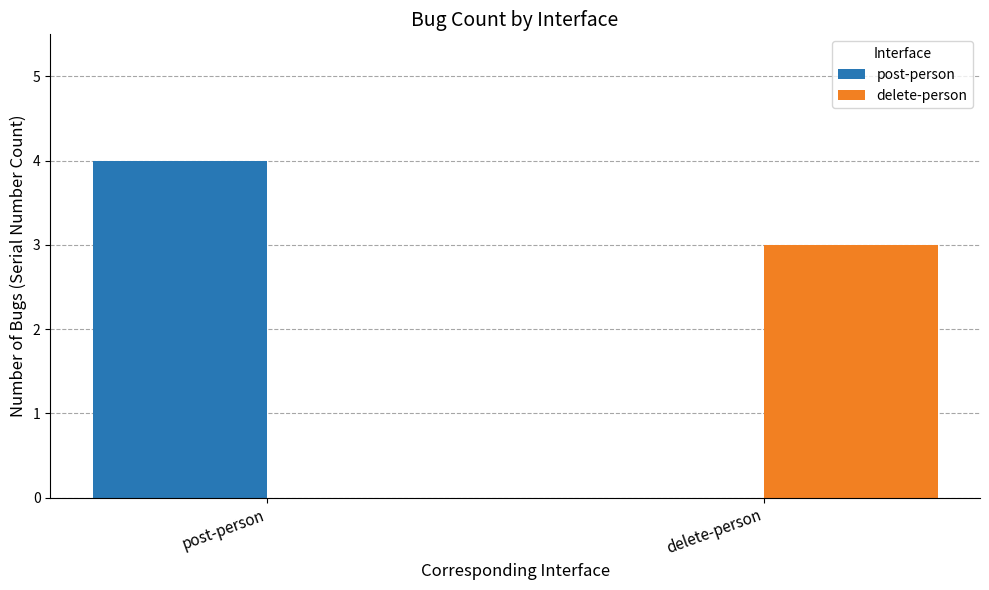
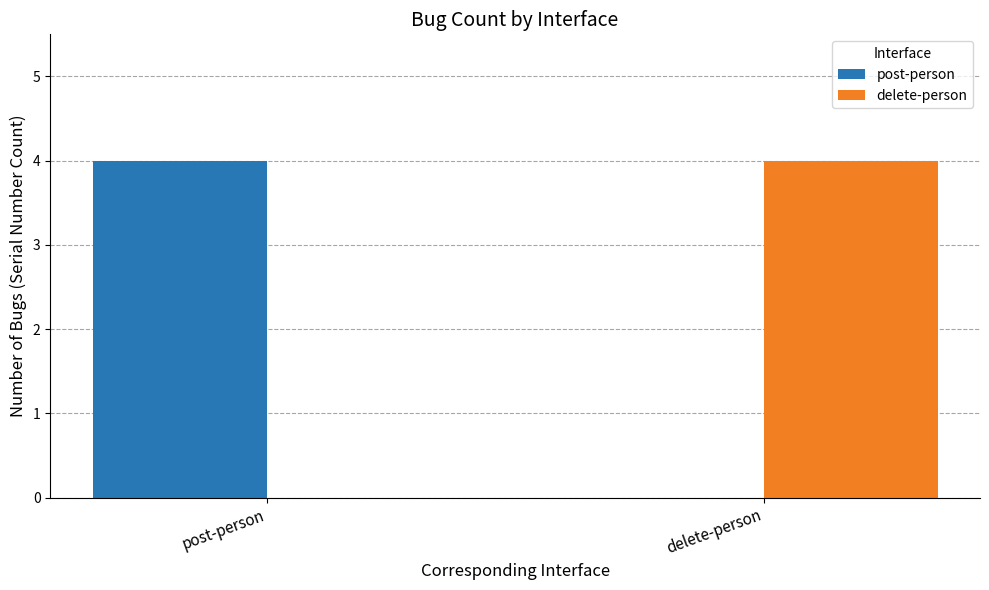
  {
    "post-person": {
      "post-person": 4,
      "delete-person": 0
    },
    "delete-person": {
      "post-person": 0,
-     "delete-person": 3
+     "delete-person": 4
    }
  }
